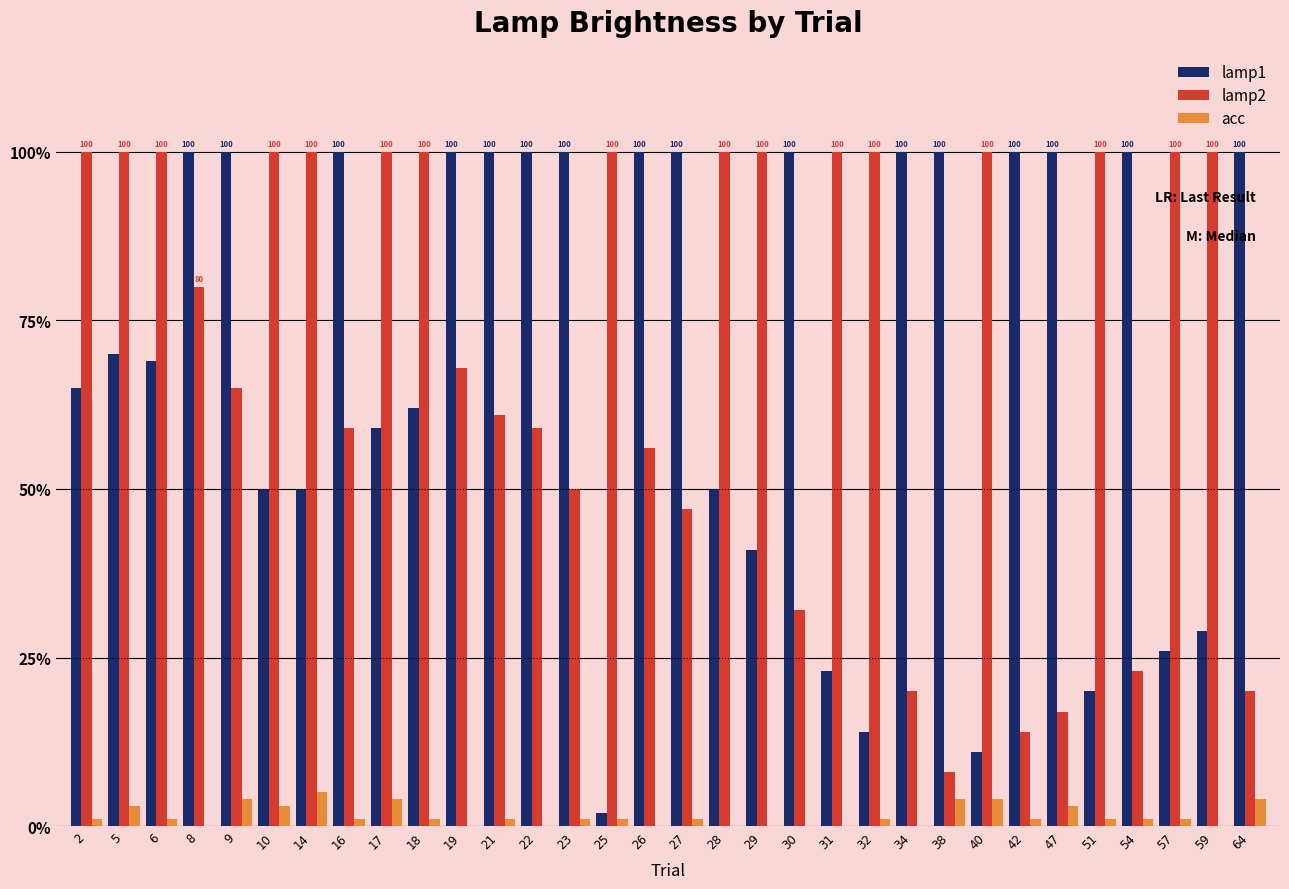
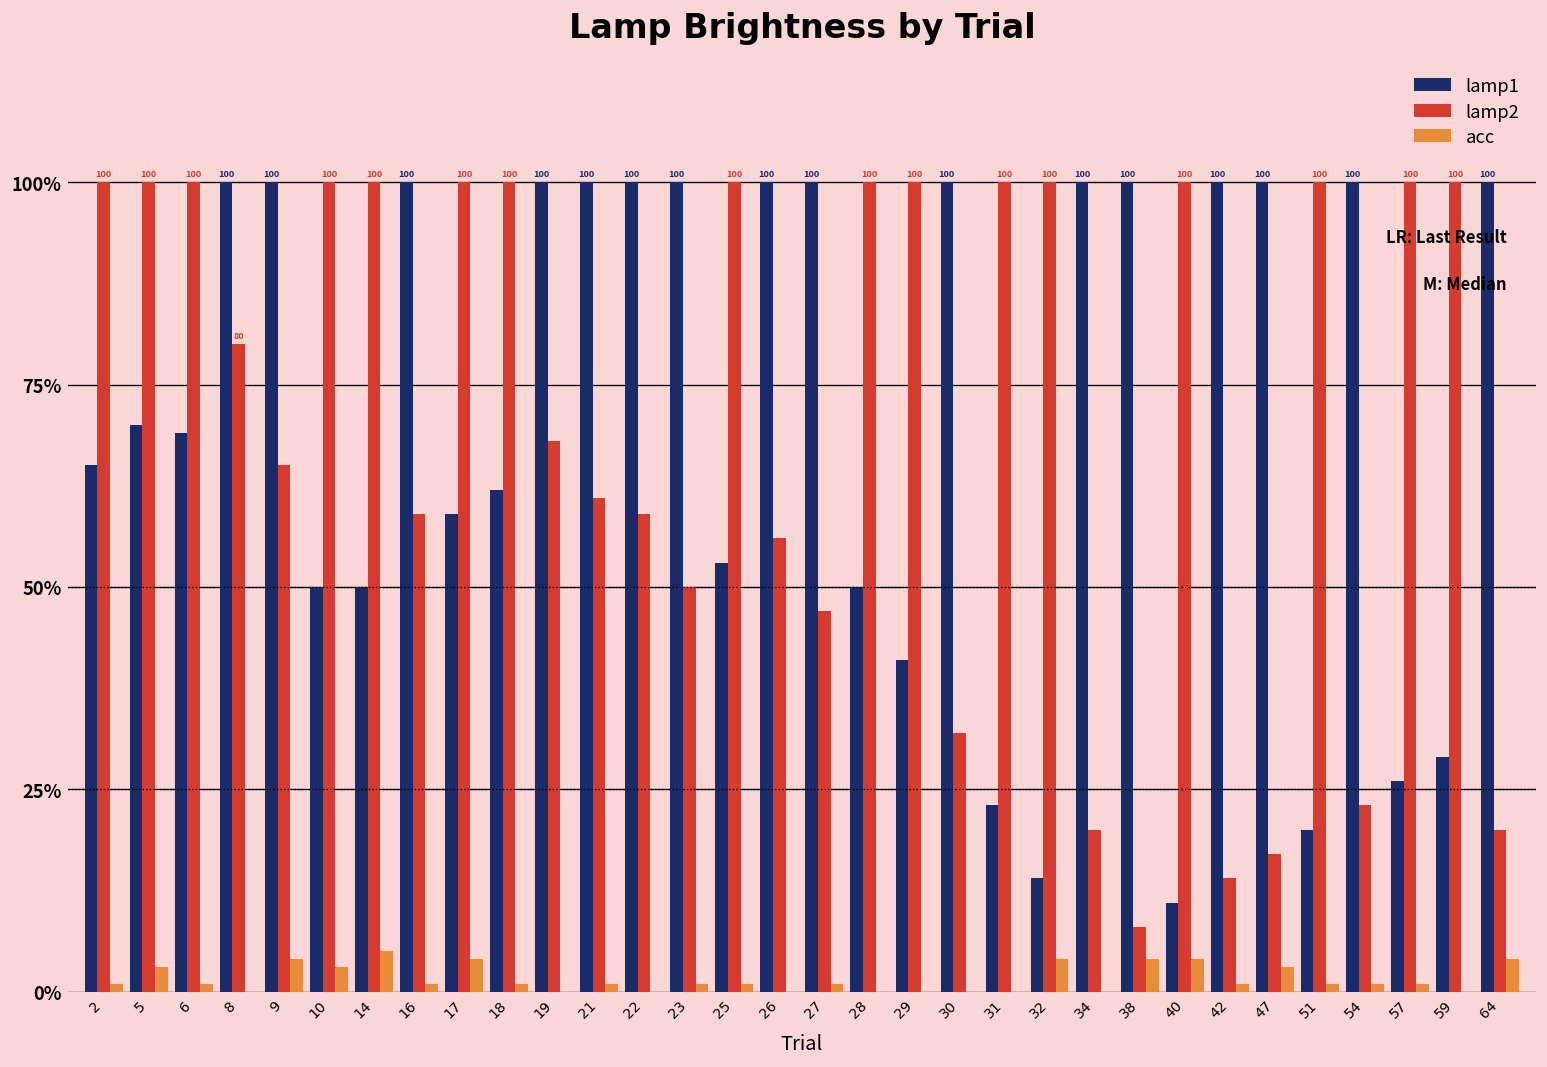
  {
    "lamp1": {
      "2": "65%",
      "5": "70%",
      "6": "69%",
      "10": "50%",
      "14": "50%",
      "17": "59%",
      "18": "62%",
-     "25": "2%",
+     "25": "53%",
      "28": "50%",
      "29": "41%",
      "31": "23%",
      "32": "14%",
      "40": "11%",
      "51": "20%",
      "57": "26%",
      "59": "29%"
    },
    "lamp2": {
      "2": "100",
      "5": "100",
      "6": "100",
      "8": "80",
      "10": "100",
      "14": "100",
      "17": "100",
      "18": "100",
      "25": "100",
      "28": "100",
      "29": "100",
      "31": "100",
      "32": "100",
      "40": "100",
      "51": "100",
      "57": "100",
      "59": "100"
    },
    "acc": {
      "2": "1%",
      "5": "3%",
      "6": "1%",
      "8": "0%",
      "9": "4%",
      "10": "3%",
      "14": "5%",
      "16": "1%",
      "17": "4%",
      "18": "1%",
      "19": "0%",
      "21": "1%",
      "22": "0%",
      "23": "1%",
      "25": "1%",
      "26": "0%",
      "27": "1%",
      "28": "0%",
      "29": "0%",
      "30": "0%",
      "31": "0%",
-     "32": "1%",
+     "32": "4%",
      "34": "0%",
      "38": "4%",
      "40": "4%",
      "42": "1%",
      "47": "3%",
      "51": "1%",
      "54": "1%",
      "57": "1%",
      "59": "0%",
      "64": "4%"
    }
  }
